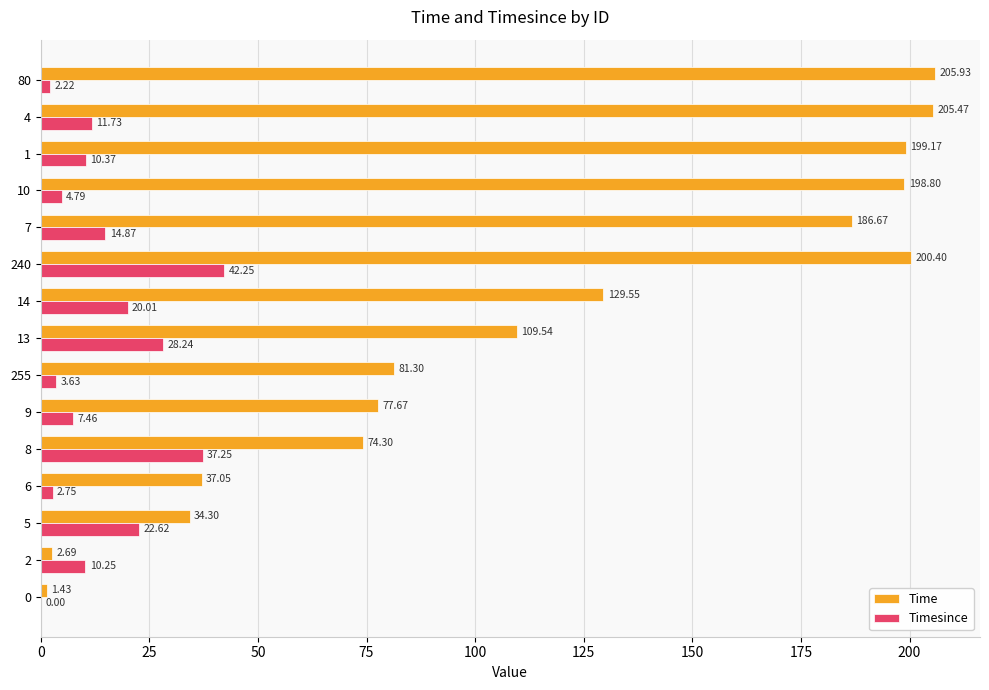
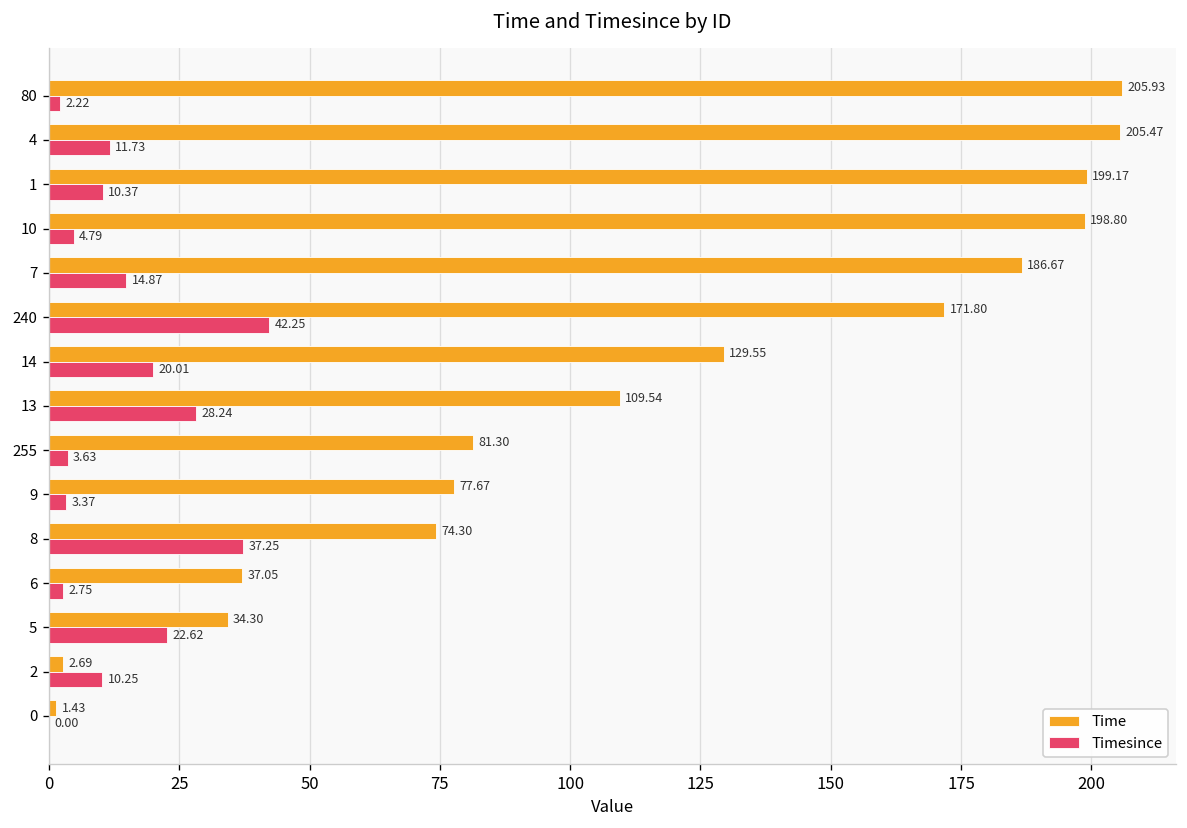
  {
    "Time": {
      "80": 205.93,
      "4": 205.47,
      "1": 199.17,
      "10": 198.80,
      "7": 186.67,
-     "240": 200.40,
+     "240": 171.80,
      "14": 129.55,
      "13": 109.54,
      "255": 81.30,
      "9": 77.67,
      "8": 74.30,
      "6": 37.05,
      "5": 34.30,
      "2": 2.69,
      "0": 1.43
    },
    "Timesince": {
      "80": 2.22,
      "4": 11.73,
      "1": 10.37,
      "10": 4.79,
      "7": 14.87,
      "240": 42.25,
      "14": 20.01,
      "13": 28.24,
      "255": 3.63,
-     "9": 7.46,
+     "9": 3.37,
      "8": 37.25,
      "6": 2.75,
      "5": 22.62,
      "2": 10.25,
      "0": 0.00
    }
  }
